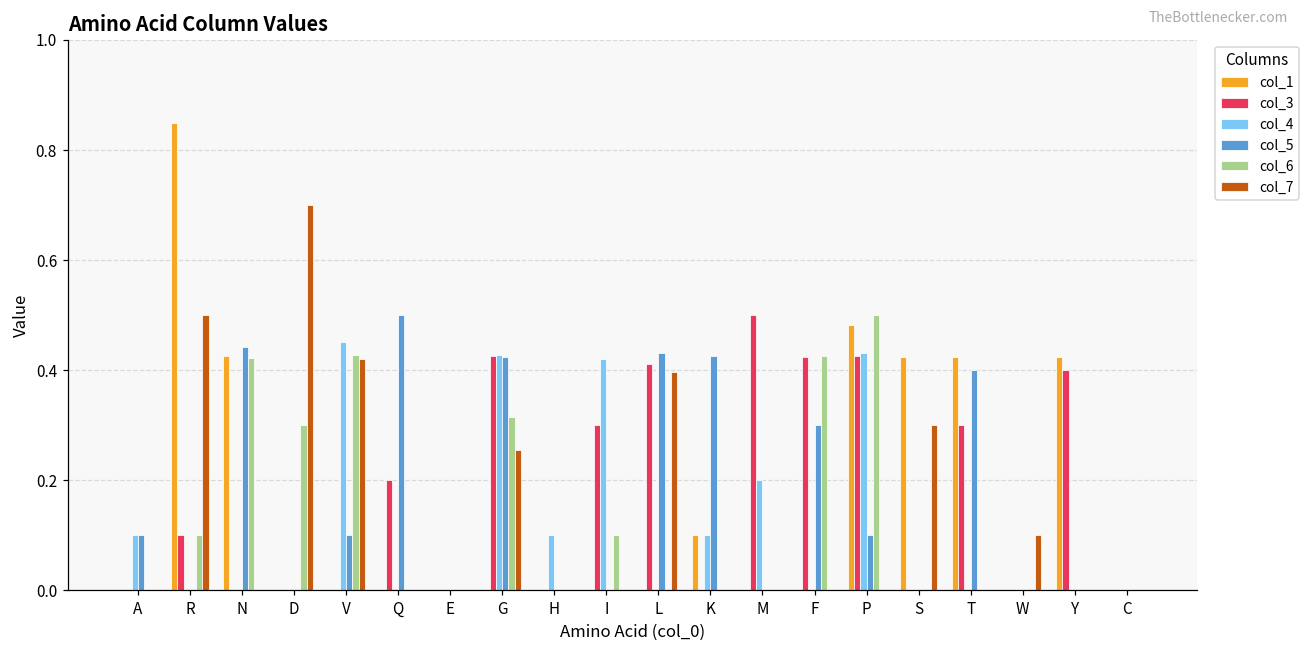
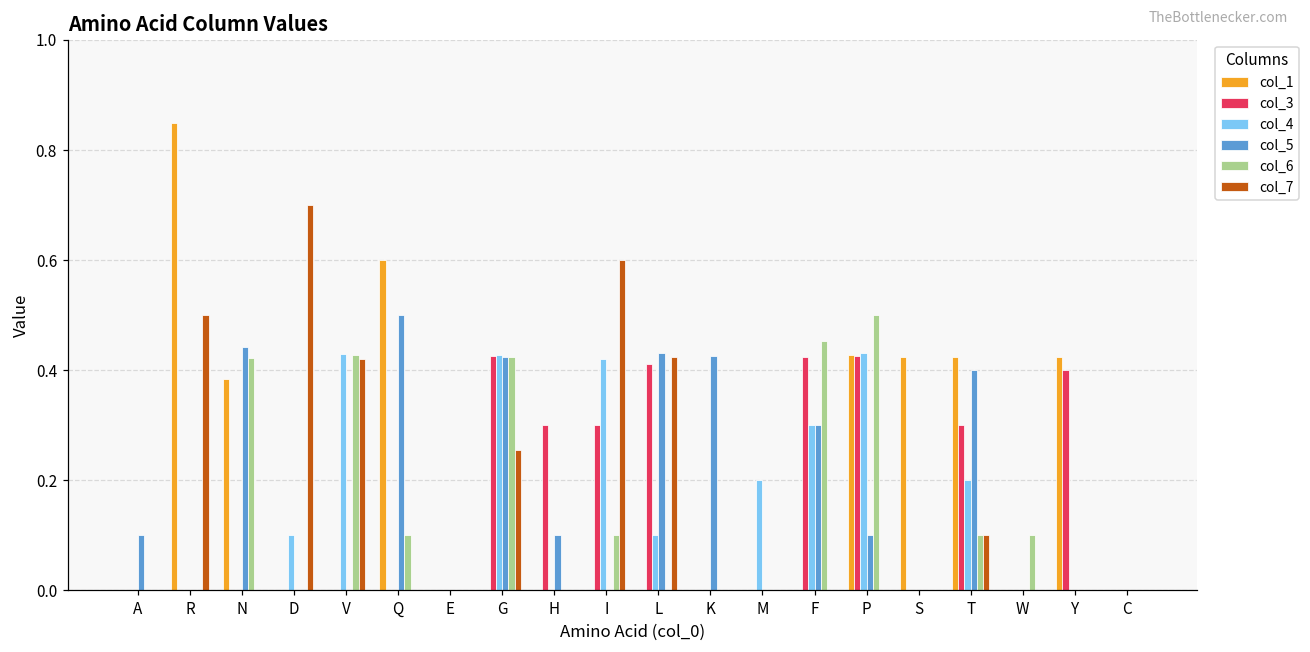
  {
    "col_1": {
      "A": 0.00,
      "R": 0.85,
-     "N": 0.43,
+     "N": 0.38,
      "D": 0.00,
      "V": 0.00,
-     "Q": 0.0,
+     "Q": 0.6,
      "E": 0.00,
      "G": 0.00,
      "H": 0.00,
      "I": 0.00,
      "L": 0.00,
-     "K": 0.1,
+     "K": 0.0,
      "M": 0.00,
      "F": 0.00,
-     "P": 0.48,
+     "P": 0.43,
      "S": 0.42,
      "T": 0.42,
      "W": 0.00,
      "Y": 0.42,
      "C": 0.00
    },
    "col_3": {
      "A": 0.0,
-     "R": 0.1,
+     "R": 0.0,
      "N": 0.0,
      "D": 0.0,
      "V": 0.0,
-     "Q": 0.2,
+     "Q": 0.0,
      "E": 0.0,
      "G": 0.43,
-     "H": 0.0,
+     "H": 0.3,
      "I": 0.3,
      "L": 0.41,
      "K": 0.0,
-     "M": 0.5,
+     "M": 0.0,
      "F": 0.42,
      "P": 0.43,
      "S": 0.0,
      "T": 0.3,
      "W": 0.0,
      "Y": 0.4,
      "C": 0.0
    },
    "col_4": {
-     "A": 0.1,
+     "A": 0.0,
      "R": 0.00,
      "N": 0.00,
-     "D": 0.0,
-     "V": 0.45,
+     "D": 0.1,
+     "V": 0.43,
      "Q": 0.00,
      "E": 0.00,
      "G": 0.43,
-     "H": 0.1,
+     "H": 0.0,
      "I": 0.42,
-     "L": 0.0,
-     "K": 0.1,
+     "L": 0.1,
+     "K": 0.0,
      "M": 0.20,
-     "F": 0.0,
+     "F": 0.3,
      "P": 0.43,
      "S": 0.00,
-     "T": 0.0,
+     "T": 0.2,
      "W": 0.00,
      "Y": 0.00,
      "C": 0.00
    },
    "col_5": {
      "A": 0.1,
      "R": 0.0,
      "N": 0.44,
      "D": 0.0,
-     "V": 0.1,
+     "V": 0.0,
      "Q": 0.5,
      "E": 0.0,
      "G": 0.42,
-     "H": 0.0,
+     "H": 0.1,
      "I": 0.0,
      "L": 0.43,
      "K": 0.42,
      "M": 0.0,
      "F": 0.3,
      "P": 0.1,
      "S": 0.0,
      "T": 0.4,
      "W": 0.0,
      "Y": 0.0,
      "C": 0.0
    },
    "col_6": {
      "A": 0.00,
-     "R": 0.1,
+     "R": 0.0,
      "N": 0.42,
-     "D": 0.3,
+     "D": 0.0,
      "V": 0.43,
-     "Q": 0.0,
+     "Q": 0.1,
      "E": 0.00,
-     "G": 0.32,
+     "G": 0.42,
      "H": 0.00,
      "I": 0.10,
      "L": 0.00,
      "K": 0.00,
      "M": 0.00,
-     "F": 0.43,
+     "F": 0.45,
      "P": 0.50,
      "S": 0.00,
-     "T": 0.0,
-     "W": 0.0,
+     "T": 0.1,
+     "W": 0.1,
      "Y": 0.00,
      "C": 0.00
    },
    "col_7": {
      "A": 0.00,
      "R": 0.50,
      "N": 0.00,
      "D": 0.70,
      "V": 0.42,
      "Q": 0.00,
      "E": 0.00,
      "G": 0.25,
      "H": 0.00,
-     "I": 0.0,
-     "L": 0.40,
+     "I": 0.6,
+     "L": 0.42,
      "K": 0.00,
      "M": 0.00,
      "F": 0.00,
      "P": 0.00,
-     "S": 0.3,
-     "T": 0.0,
-     "W": 0.1,
+     "S": 0.0,
+     "T": 0.1,
+     "W": 0.0,
      "Y": 0.00,
      "C": 0.00
    }
  }
